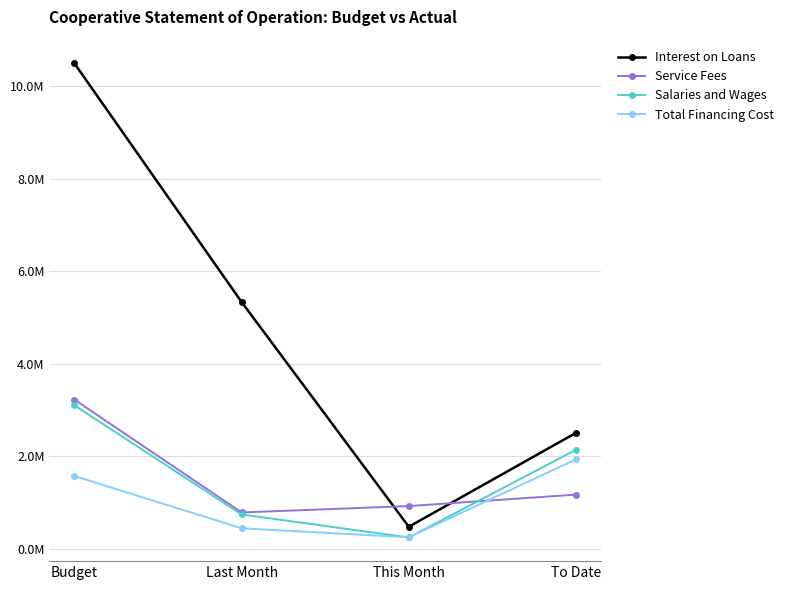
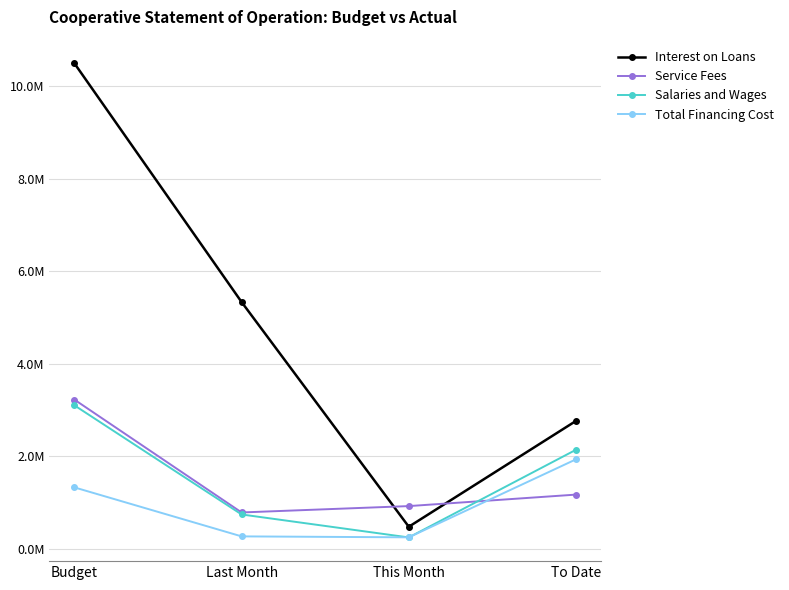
  {
    "Interest on Loans": {
      "Budget": 10500000,
      "Last Month": 5300000,
      "This Month": 500000,
-     "To Date": 2500000
+     "To Date": 2800000
    },
    "Service Fees": {
      "Budget": 3200000,
      "This Month": 900000,
      "To Date": 1200000
    },
    "Salaries and Wages": {
      "Budget": 3100000,
      "To Date": 2100000
    },
    "Total Financing Cost": {
-     "Budget": 1600000,
-     "Last Month": 400000,
+     "Budget": 1300000,
+     "Last Month": 300000,
      "To Date": 1900000
    }
  }
